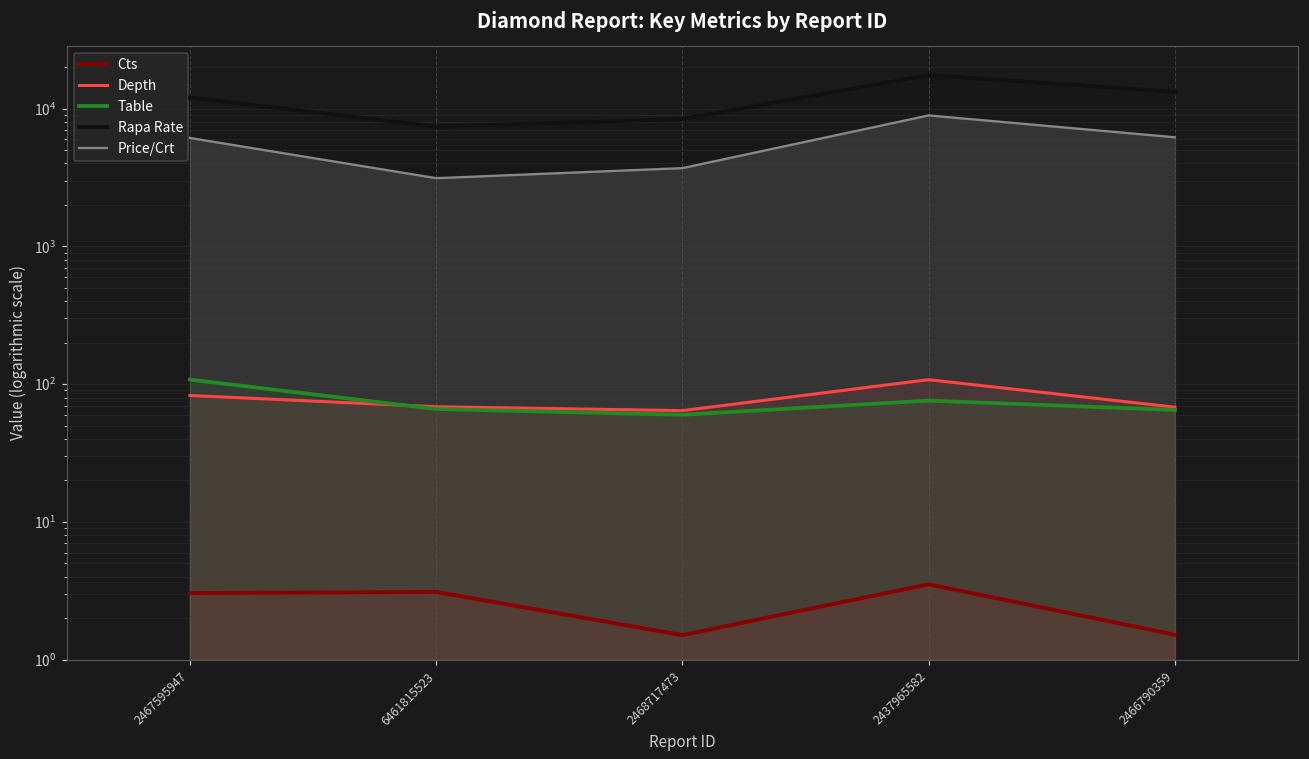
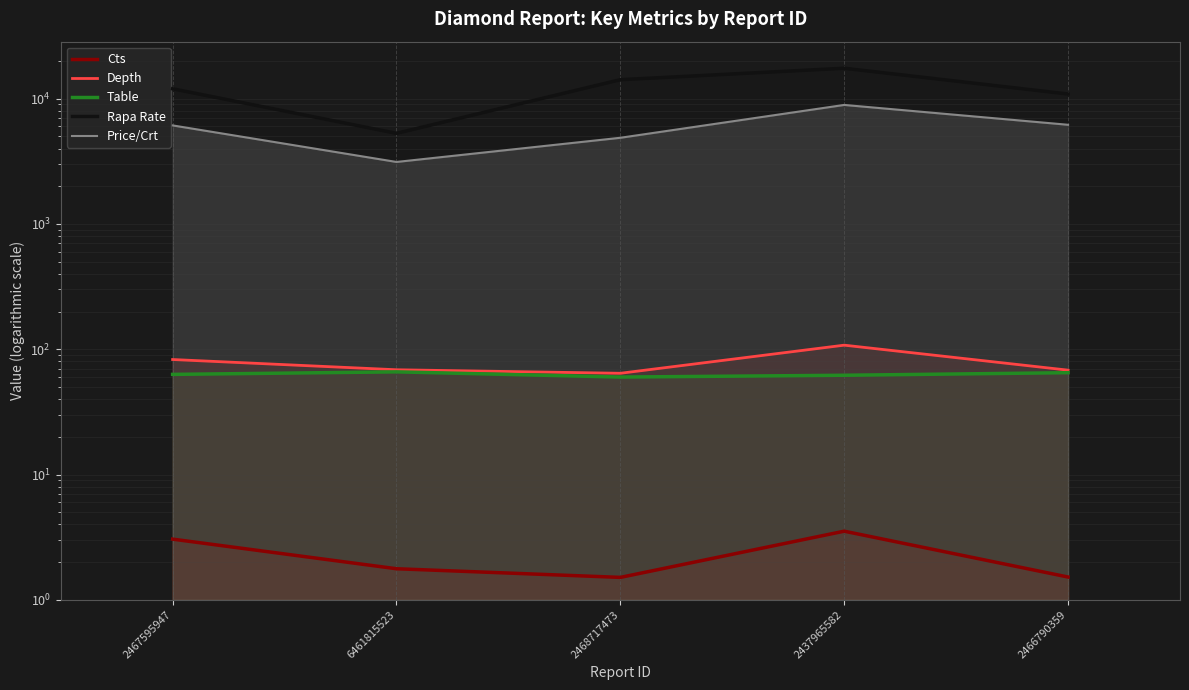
  {
    "Cts": {
      "2467595947": 3.1,
-     "6461815523": 3.1,
+     "6461815523": 1.8,
      "2468717473": 1.5,
      "2437965582": 3.5,
      "2466790359": 1.5
    },
    "Depth": {
      "2467595947": 80,
      "2468717473": 60,
      "2437965582": 110
    },
    "Table": {
-     "2467595947": 110,
+     "2467595947": 60,
      "2468717473": 60,
-     "2437965582": 80
+     "2437965582": 60
    },
    "Rapa Rate": {
      "2467595947": 12000,
-     "6461815523": 7000,
-     "2468717473": 8000,
+     "6461815523": 5300,
+     "2468717473": 14000,
      "2437965582": 18000,
-     "2466790359": 13000
+     "2466790359": 11000
    },
    "Price/Crt": {
      "2467595947": 6000,
      "6461815523": 3100,
-     "2468717473": 3700,
+     "2468717473": 4900,
      "2437965582": 9000,
      "2466790359": 6000
    }
  }
